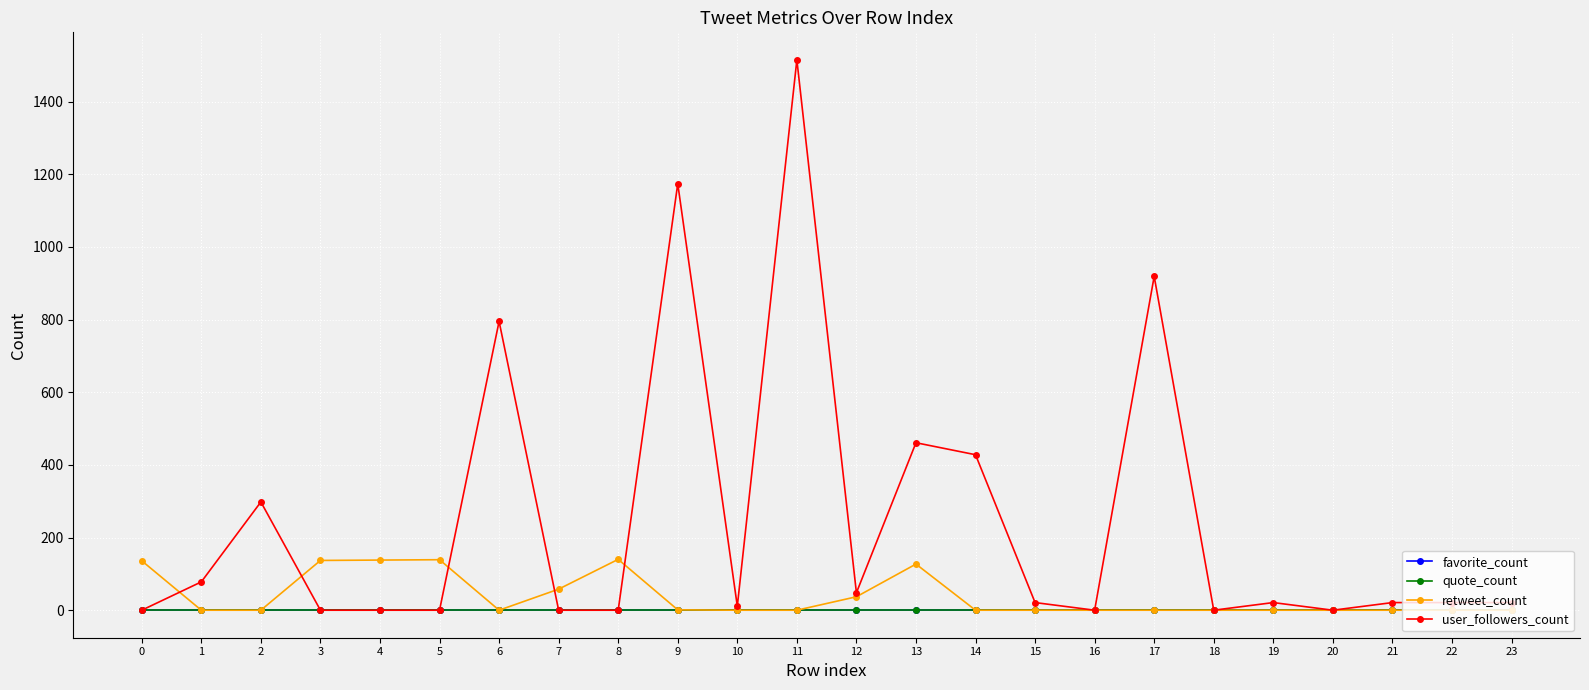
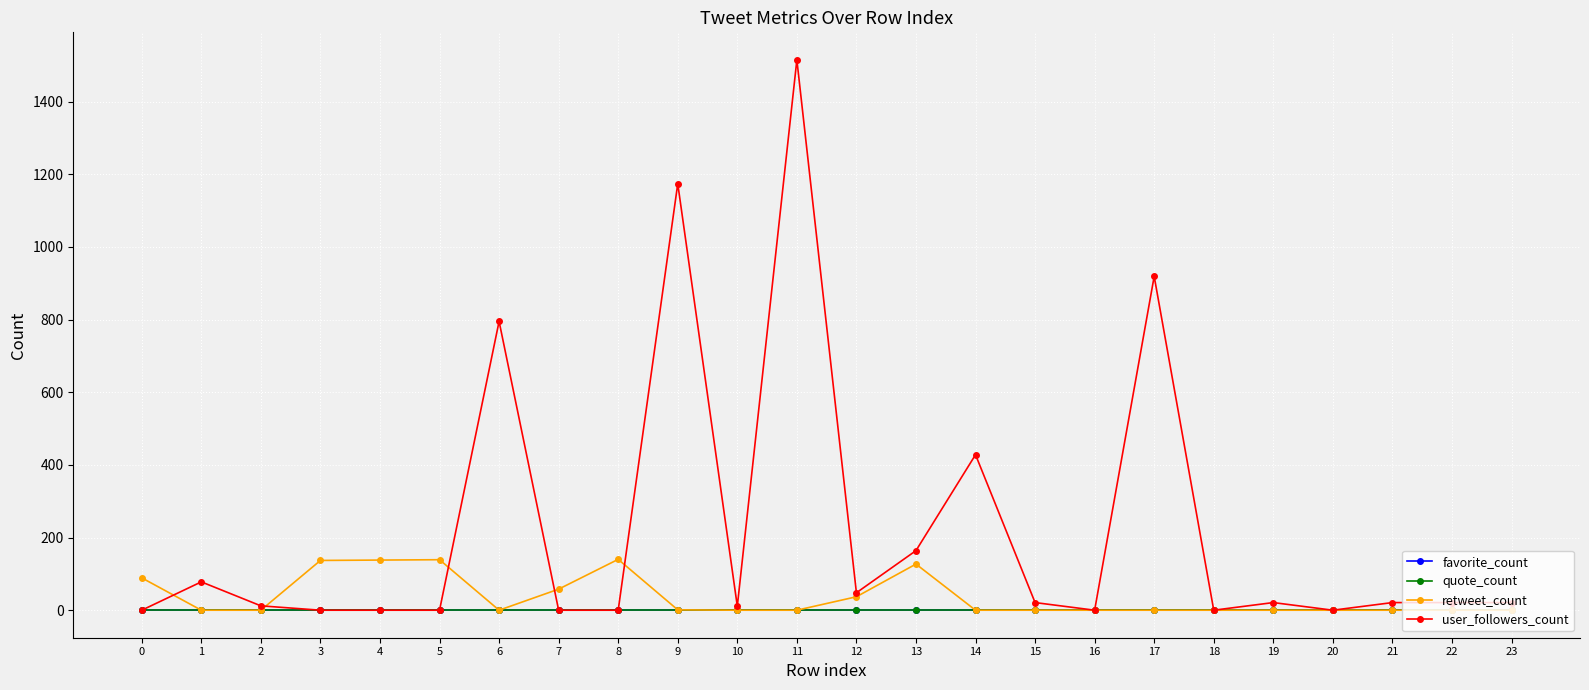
  {
    "quote_count": {
      "12": 0,
      "13": 0
    },
    "retweet_count": {
-     "0": 140,
+     "0": 90,
      "3": 140,
      "4": 140,
      "5": 140,
      "7": 60,
      "8": 140,
      "12": 40,
      "13": 130
    },
    "user_followers_count": {
      "1": 80,
-     "2": 300,
+     "2": 10,
      "6": 800,
      "9": 1170,
      "10": 10,
      "11": 1520,
      "12": 50,
-     "13": 460,
+     "13": 160,
      "14": 430,
      "15": 20,
      "17": 920,
      "19": 20,
      "21": 20
    }
  }
